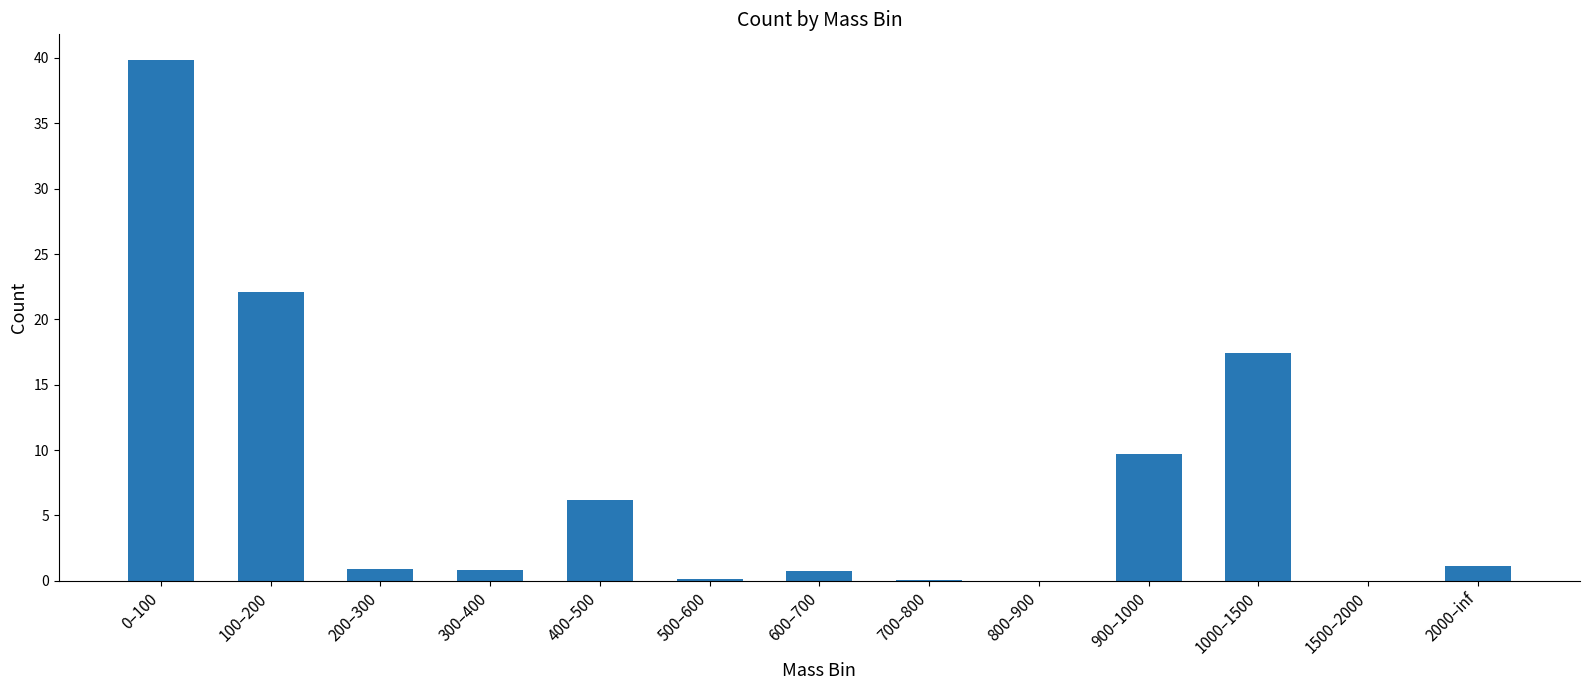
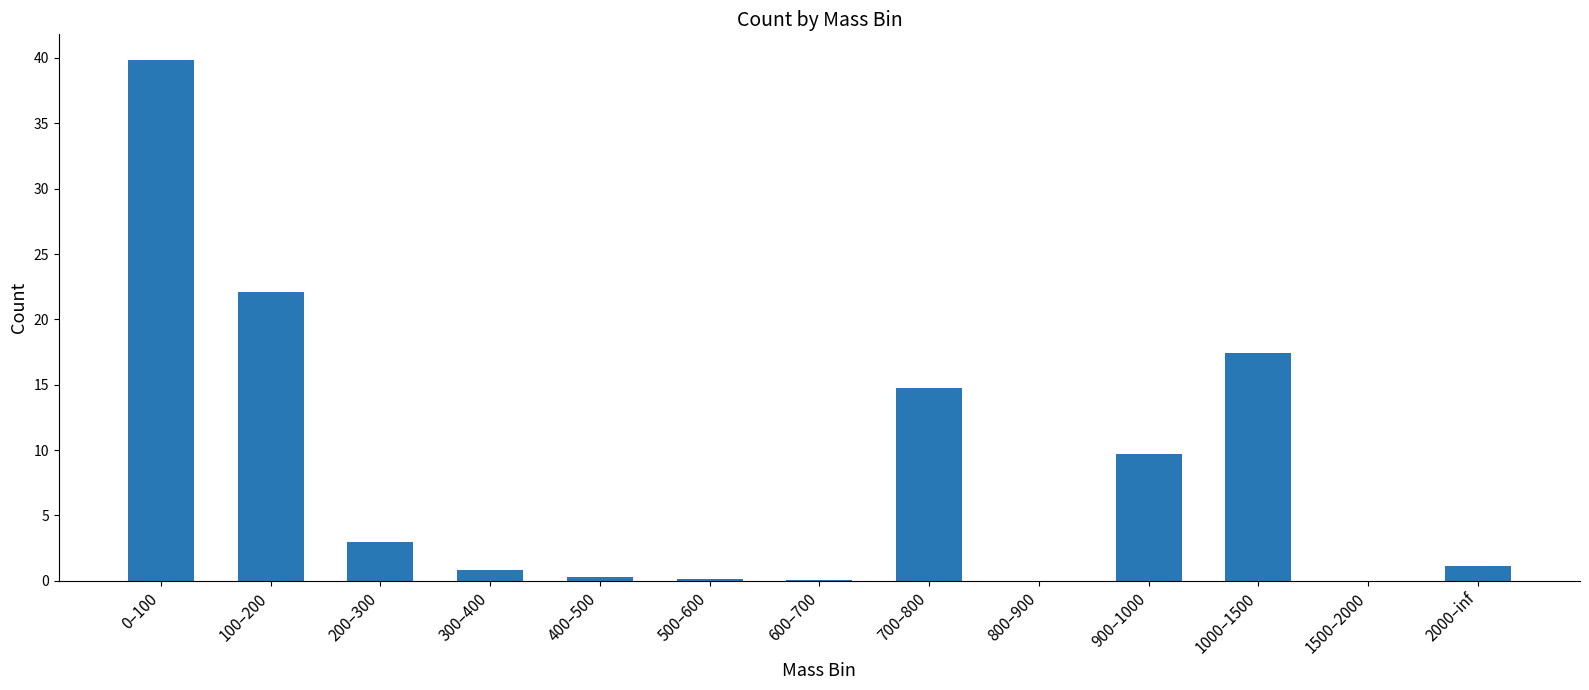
  {
    "0–100": 39.8,
    "100–200": 22.1,
-   "200–300": 0.9,
+   "200–300": 3.0,
    "300–400": 0.8,
-   "400–500": 6.2,
-   "600–700": 0.7,
-   "700–800": 0.0,
+   "400–500": 0.3,
+   "600–700": 0.0,
+   "700–800": 14.8,
    "900–1000": 9.7,
    "1000–1500": 17.4,
    "2000–inf": 1.1
  }
